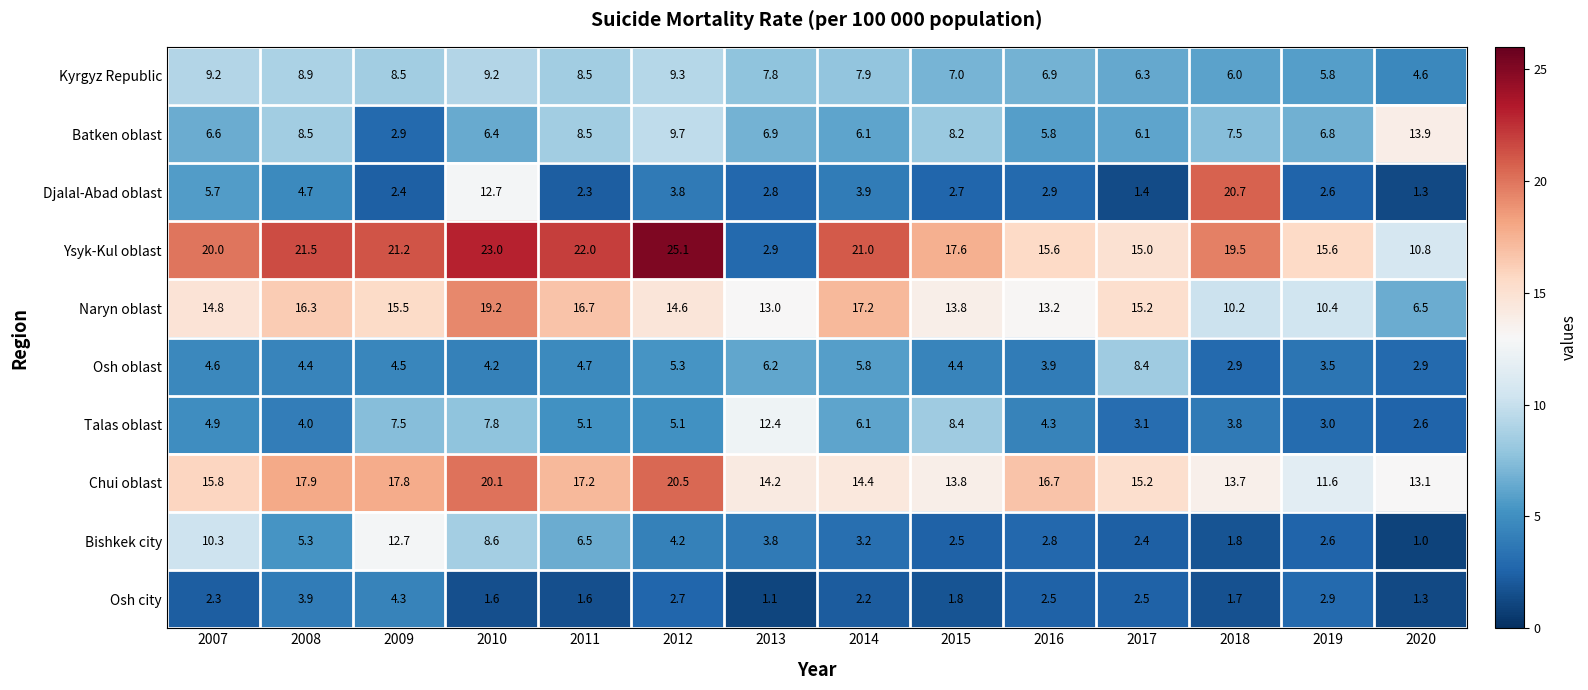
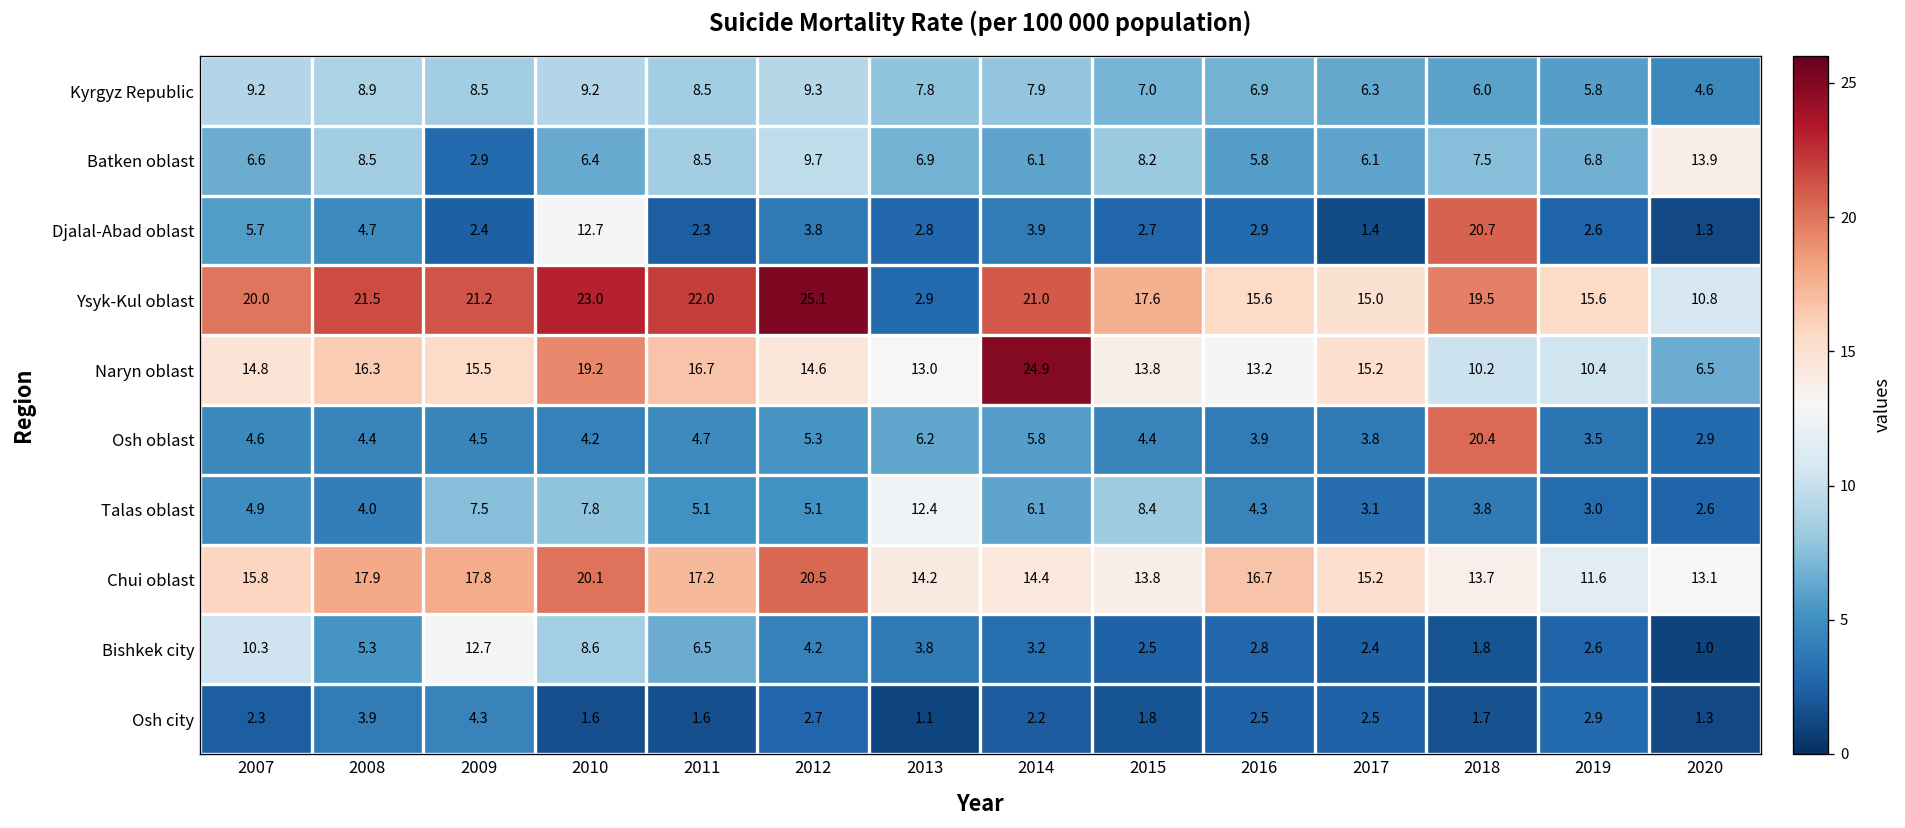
  {
    "Kyrgyz Republic": {
      "2007": 9.2,
      "2008": 8.9,
      "2009": 8.5,
      "2010": 9.2,
      "2011": 8.5,
      "2012": 9.3,
      "2013": 7.8,
      "2014": 7.9,
      "2015": 7.0,
      "2016": 6.9,
      "2017": 6.3,
      "2018": 6.0,
      "2019": 5.8,
      "2020": 4.6
    },
    "Batken oblast": {
      "2007": 6.6,
      "2008": 8.5,
      "2009": 2.9,
      "2010": 6.4,
      "2011": 8.5,
      "2012": 9.7,
      "2013": 6.9,
      "2014": 6.1,
      "2015": 8.2,
      "2016": 5.8,
      "2017": 6.1,
      "2018": 7.5,
      "2019": 6.8,
      "2020": 13.9
    },
    "Djalal-Abad oblast": {
      "2007": 5.7,
      "2008": 4.7,
      "2009": 2.4,
      "2010": 12.7,
      "2011": 2.3,
      "2012": 3.8,
      "2013": 2.8,
      "2014": 3.9,
      "2015": 2.7,
      "2016": 2.9,
      "2017": 1.4,
      "2018": 20.7,
      "2019": 2.6,
      "2020": 1.3
    },
    "Ysyk-Kul oblast": {
      "2007": 20.0,
      "2008": 21.5,
      "2009": 21.2,
      "2010": 23.0,
      "2011": 22.0,
      "2012": 25.1,
      "2013": 2.9,
      "2014": 21.0,
      "2015": 17.6,
      "2016": 15.6,
      "2017": 15.0,
      "2018": 19.5,
      "2019": 15.6,
      "2020": 10.8
    },
    "Naryn oblast": {
      "2007": 14.8,
      "2008": 16.3,
      "2009": 15.5,
      "2010": 19.2,
      "2011": 16.7,
      "2012": 14.6,
      "2013": 13.0,
-     "2014": 17.2,
+     "2014": 24.9,
      "2015": 13.8,
      "2016": 13.2,
      "2017": 15.2,
      "2018": 10.2,
      "2019": 10.4,
      "2020": 6.5
    },
    "Osh oblast": {
      "2007": 4.6,
      "2008": 4.4,
      "2009": 4.5,
      "2010": 4.2,
      "2011": 4.7,
      "2012": 5.3,
      "2013": 6.2,
      "2014": 5.8,
      "2015": 4.4,
      "2016": 3.9,
-     "2017": 8.4,
-     "2018": 2.9,
+     "2017": 3.8,
+     "2018": 20.4,
      "2019": 3.5,
      "2020": 2.9
    },
    "Talas oblast": {
      "2007": 4.9,
      "2008": 4.0,
      "2009": 7.5,
      "2010": 7.8,
      "2011": 5.1,
      "2012": 5.1,
      "2013": 12.4,
      "2014": 6.1,
      "2015": 8.4,
      "2016": 4.3,
      "2017": 3.1,
      "2018": 3.8,
      "2019": 3.0,
      "2020": 2.6
    },
    "Chui oblast": {
      "2007": 15.8,
      "2008": 17.9,
      "2009": 17.8,
      "2010": 20.1,
      "2011": 17.2,
      "2012": 20.5,
      "2013": 14.2,
      "2014": 14.4,
      "2015": 13.8,
      "2016": 16.7,
      "2017": 15.2,
      "2018": 13.7,
      "2019": 11.6,
      "2020": 13.1
    },
    "Bishkek city": {
      "2007": 10.3,
      "2008": 5.3,
      "2009": 12.7,
      "2010": 8.6,
      "2011": 6.5,
      "2012": 4.2,
      "2013": 3.8,
      "2014": 3.2,
      "2015": 2.5,
      "2016": 2.8,
      "2017": 2.4,
      "2018": 1.8,
      "2019": 2.6,
      "2020": 1.0
    },
    "Osh city": {
      "2007": 2.3,
      "2008": 3.9,
      "2009": 4.3,
      "2010": 1.6,
      "2011": 1.6,
      "2012": 2.7,
      "2013": 1.1,
      "2014": 2.2,
      "2015": 1.8,
      "2016": 2.5,
      "2017": 2.5,
      "2018": 1.7,
      "2019": 2.9,
      "2020": 1.3
    }
  }
